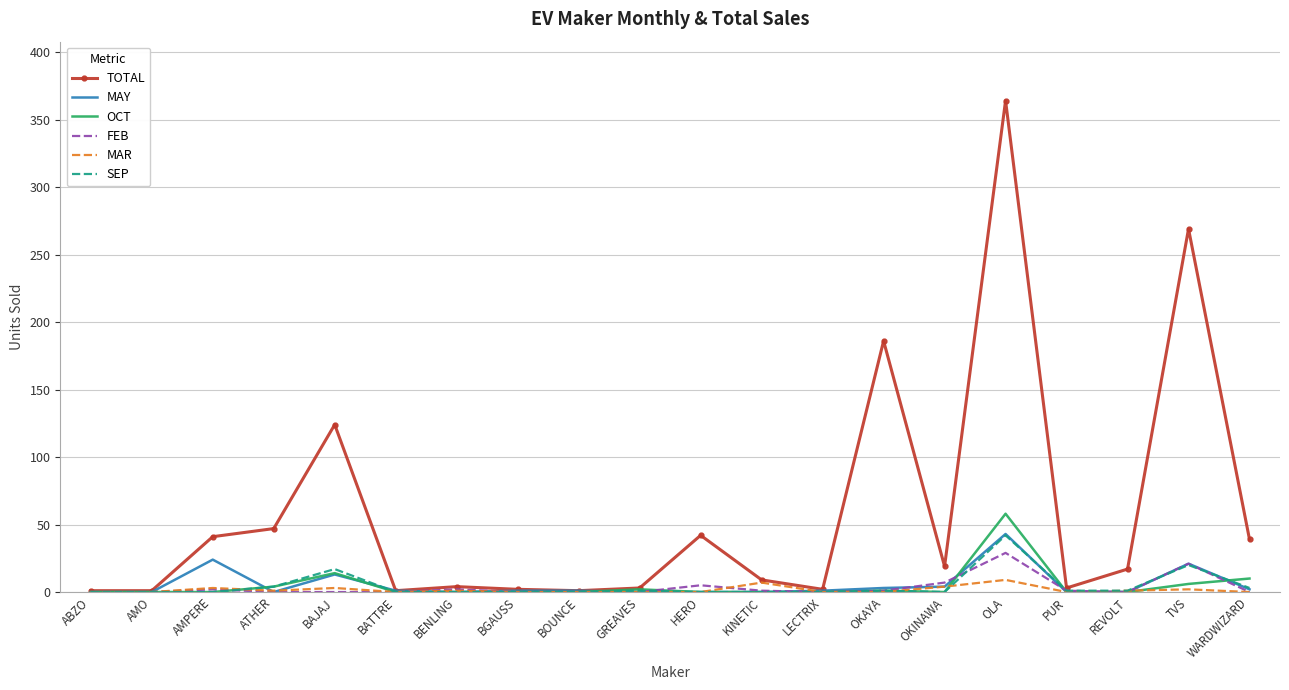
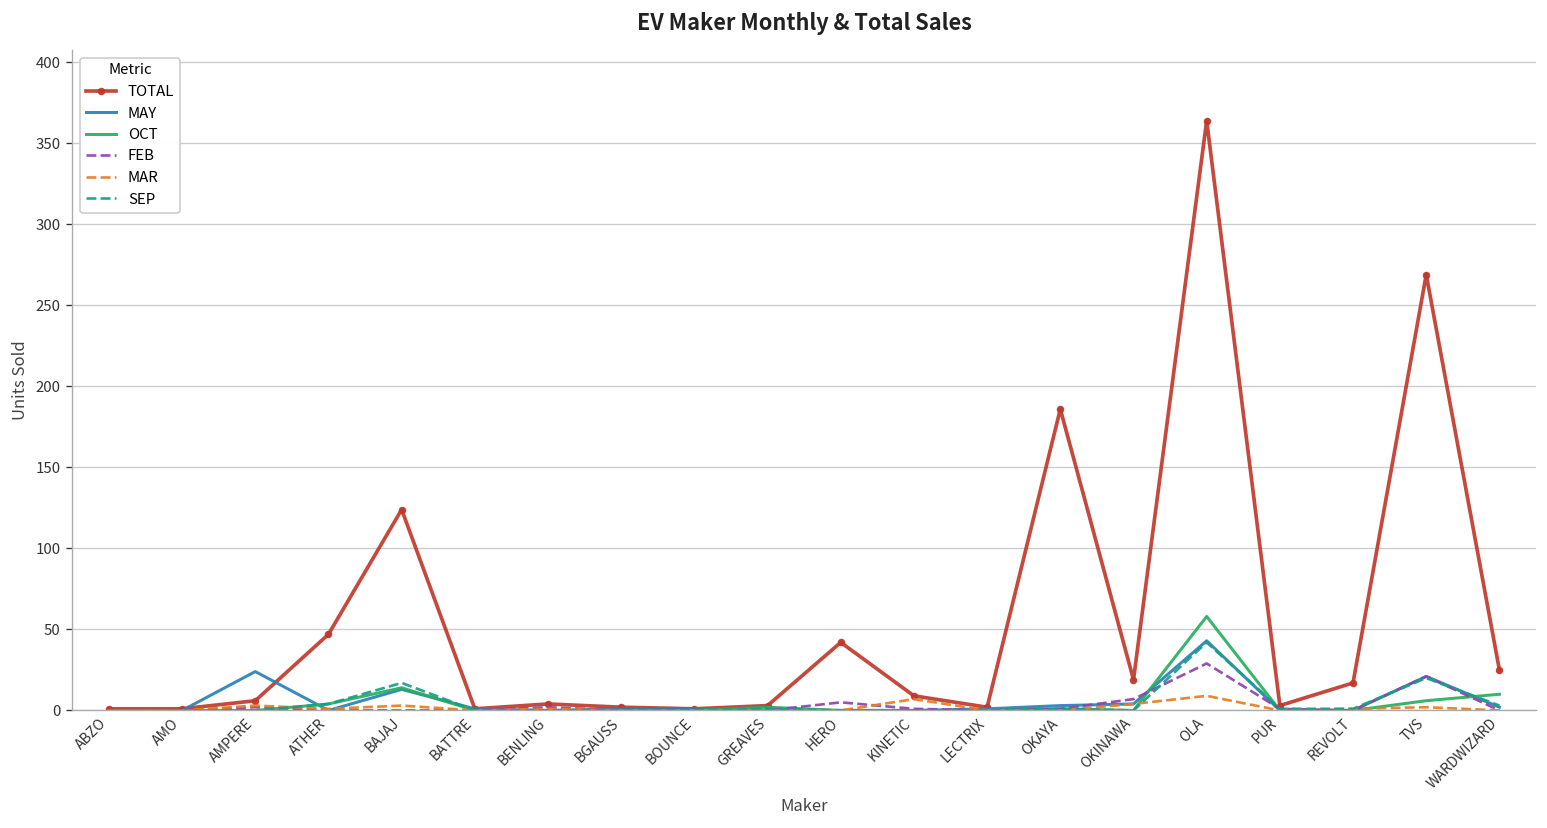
  {
    "TOTAL": {
-     "AMPERE": 41,
+     "AMPERE": 6,
      "ATHER": 47,
      "BAJAJ": 124,
      "BENLING": 4,
      "HERO": 42,
      "KINETIC": 9,
      "OKAYA": 186,
      "OKINAWA": 19,
      "OLA": 364,
      "PUR": 3,
      "REVOLT": 17,
      "TVS": 269,
-     "WARDWIZARD": 39
+     "WARDWIZARD": 25
    },
    "MAY": {
      "AMPERE": 24,
      "OKAYA": 3
    },
    "FEB": {
      "BAJAJ": 0,
      "HERO": 5,
      "OKINAWA": 7,
      "OLA": 29
    },
    "MAR": {
      "BAJAJ": 3,
      "KINETIC": 7,
      "OLA": 9,
      "TVS": 2
    }
  }
